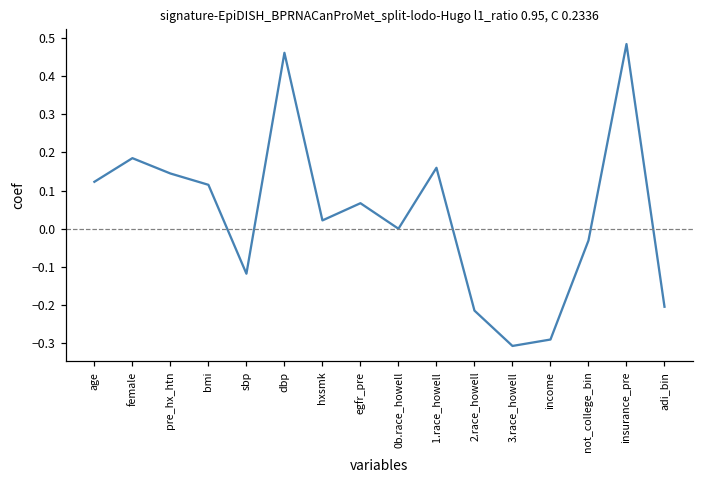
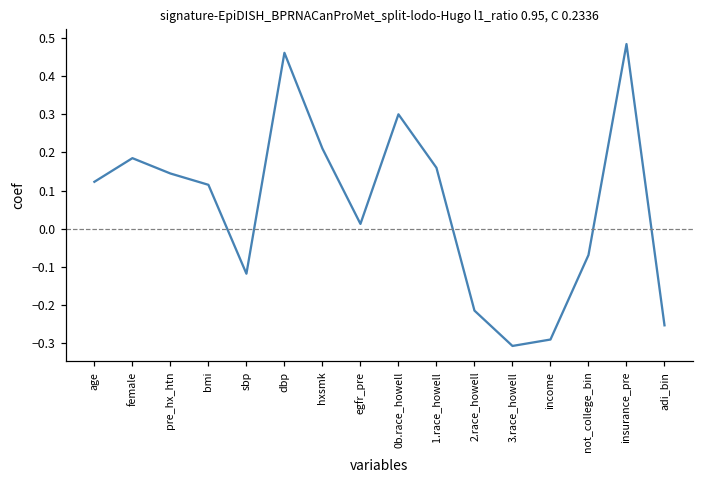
  {
    "age": 0.12,
    "female": 0.19,
    "pre_hx_htn": 0.14,
    "bmi": 0.12,
    "sbp": -0.12,
    "dbp": 0.46,
-   "hxsmk": 0.02,
-   "egfr_pre": 0.07,
-   "0b.race_howell": 0.0,
+   "hxsmk": 0.21,
+   "egfr_pre": 0.01,
+   "0b.race_howell": 0.3,
    "1.race_howell": 0.16,
    "2.race_howell": -0.21,
    "3.race_howell": -0.31,
    "income": -0.29,
-   "not_college_bin": -0.03,
+   "not_college_bin": -0.07,
    "insurance_pre": 0.48,
-   "adi_bin": -0.20
+   "adi_bin": -0.25
  }
